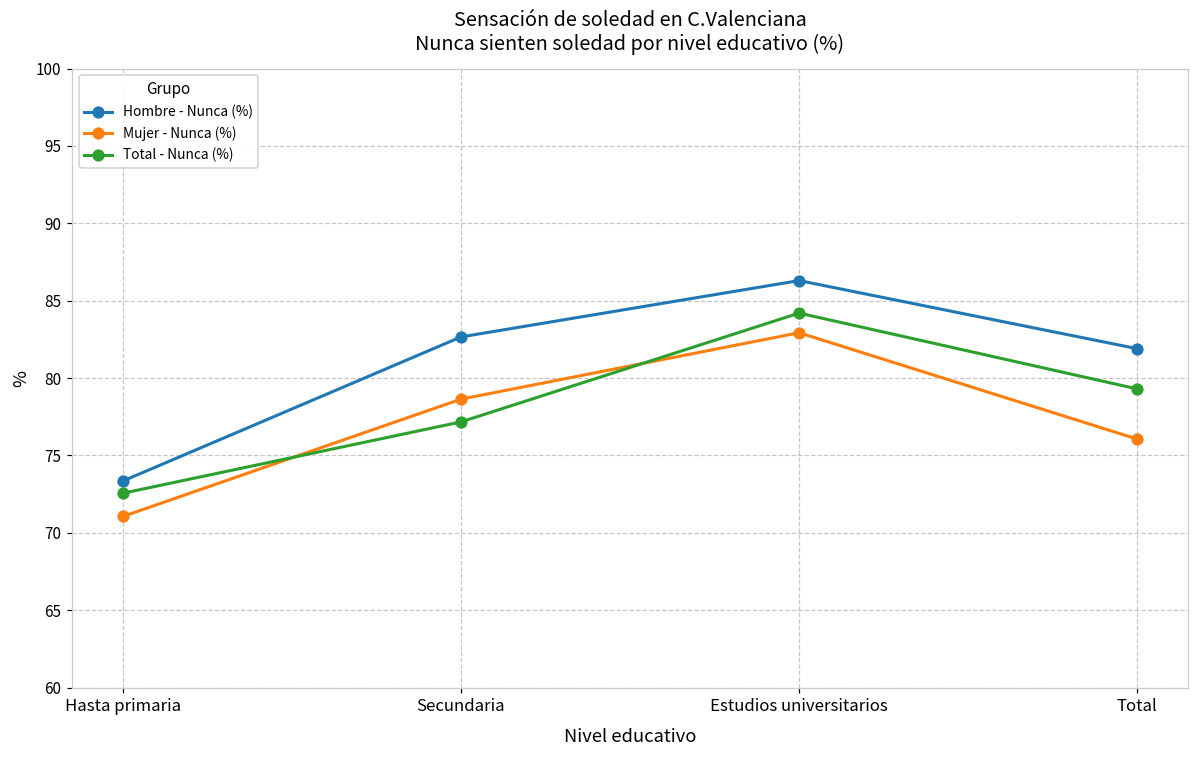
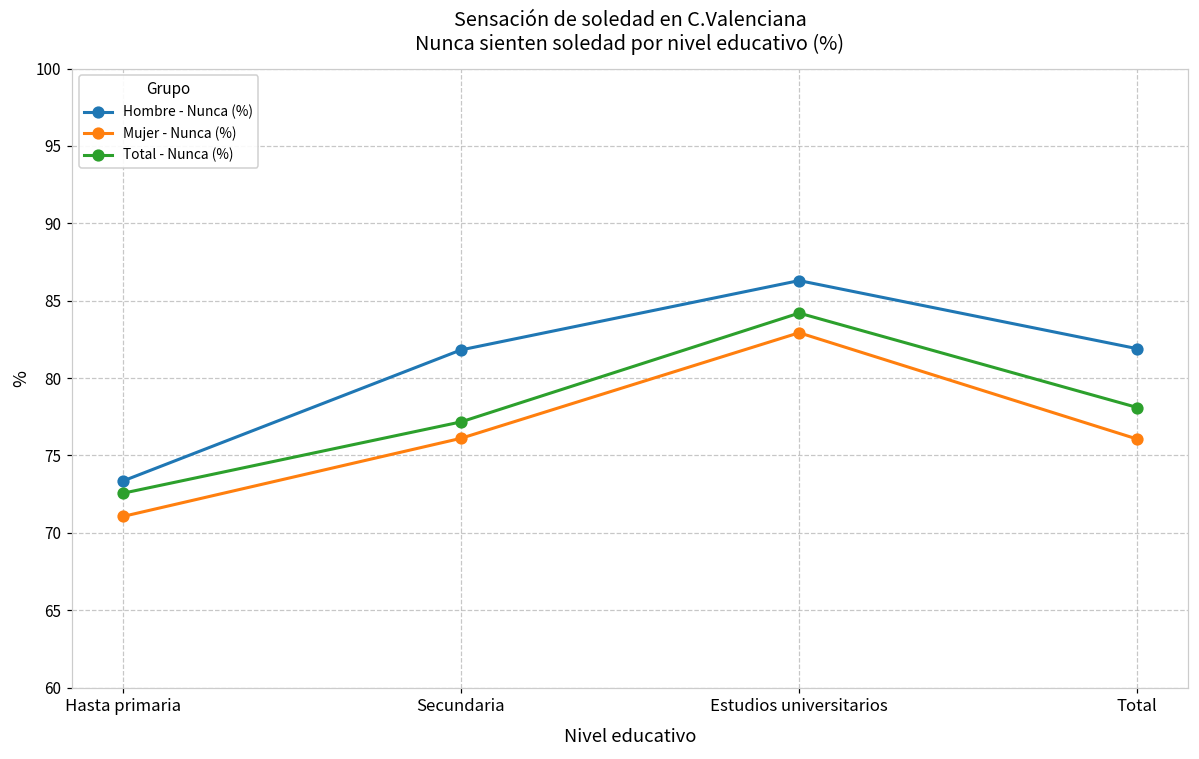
  {
    "Hombre - Nunca (%)": {
      "Hasta primaria": 73.4,
-     "Secundaria": 82.7,
+     "Secundaria": 81.8,
      "Estudios universitarios": 86.3,
      "Total": 81.9
    },
    "Mujer - Nunca (%)": {
      "Hasta primaria": 71.1,
-     "Secundaria": 78.6,
+     "Secundaria": 76.1,
      "Estudios universitarios": 82.9,
      "Total": 76.1
    },
    "Total - Nunca (%)": {
      "Hasta primaria": 72.6,
      "Secundaria": 77.2,
      "Estudios universitarios": 84.2,
-     "Total": 79.3
+     "Total": 78.1
    }
  }
